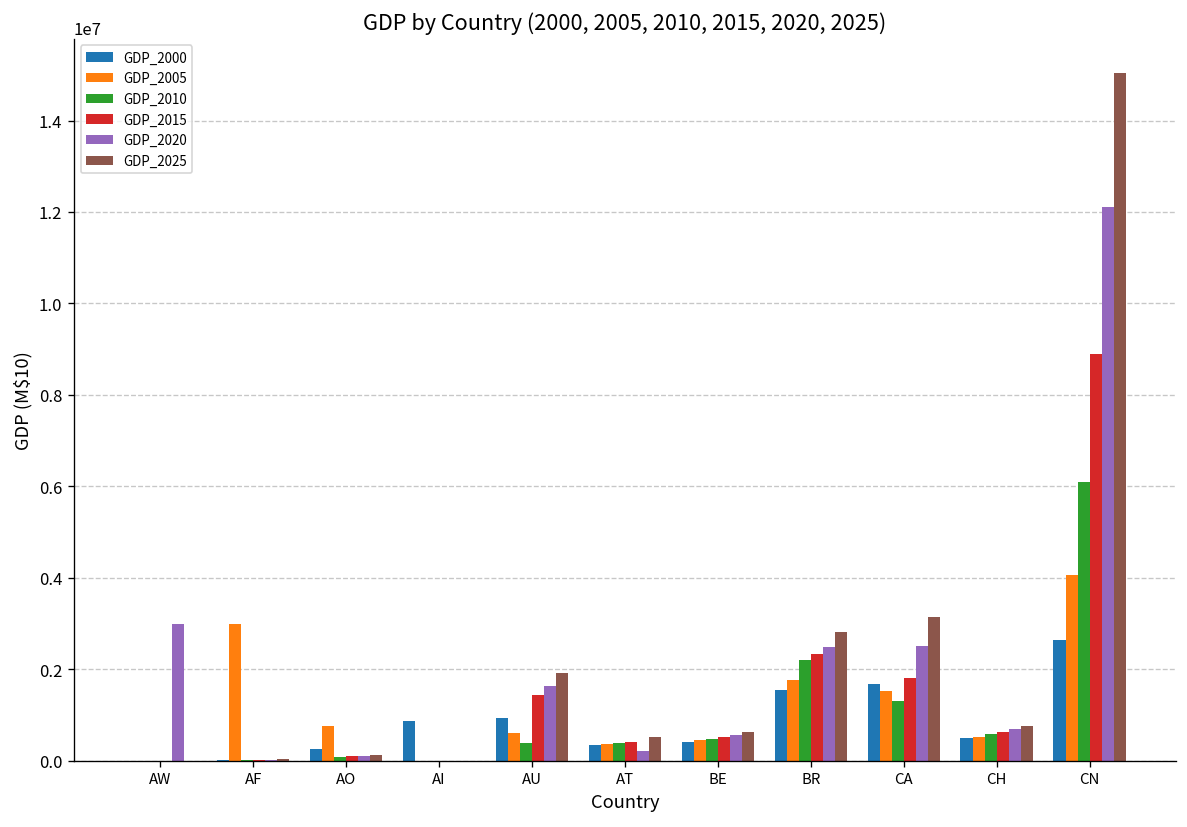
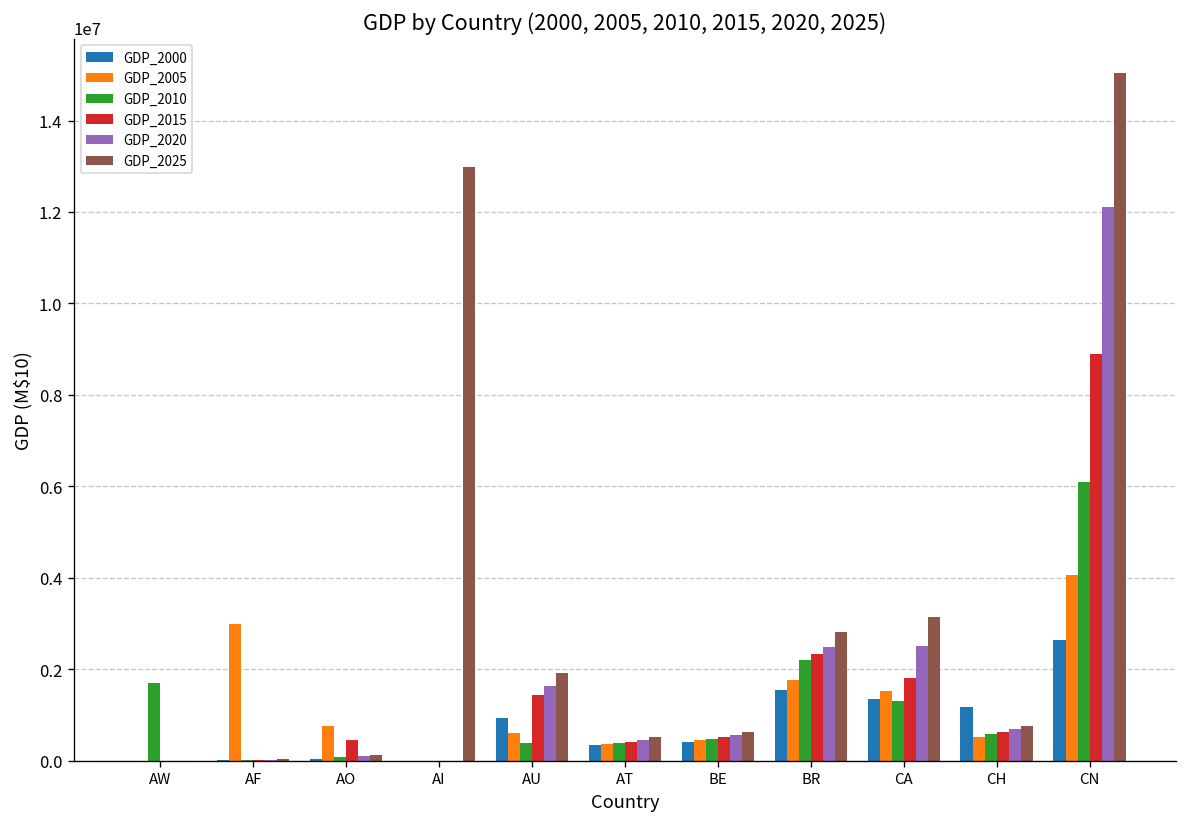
  {
    "GDP_2000": {
-     "AO": 300000,
-     "AI": 900000,
+     "AO": 0,
+     "AI": 0,
      "AU": 900000,
      "AT": 300000,
      "BE": 400000,
      "BR": 1500000,
-     "CA": 1700000,
-     "CH": 500000,
+     "CA": 1300000,
+     "CH": 1200000,
      "CN": 2600000
    },
    "GDP_2005": {
      "AF": 3000000,
      "AO": 800000,
      "AU": 600000,
      "AT": 400000,
      "BE": 500000,
      "BR": 1800000,
      "CA": 1500000,
      "CH": 500000,
      "CN": 4100000
    },
    "GDP_2010": {
-     "AW": 0,
+     "AW": 1700000,
      "AO": 100000,
      "AU": 400000,
      "AT": 400000,
      "BE": 500000,
      "BR": 2200000,
      "CA": 1300000,
      "CH": 600000,
      "CN": 6100000
    },
    "GDP_2015": {
-     "AO": 100000,
+     "AO": 400000,
      "AU": 1400000,
      "AT": 400000,
      "BE": 500000,
      "BR": 2300000,
      "CA": 1800000,
      "CH": 600000,
      "CN": 8900000
    },
    "GDP_2020": {
-     "AW": 3000000,
+     "AW": 0,
      "AO": 100000,
      "AU": 1600000,
-     "AT": 200000,
+     "AT": 500000,
      "BE": 600000,
      "BR": 2500000,
      "CA": 2500000,
      "CH": 700000,
      "CN": 12100000
    },
    "GDP_2025": {
      "AO": 100000,
-     "AI": 0,
+     "AI": 13000000,
      "AU": 1900000,
      "AT": 500000,
      "BE": 600000,
      "BR": 2800000,
      "CA": 3200000,
      "CH": 800000,
      "CN": 15000000
    }
  }
